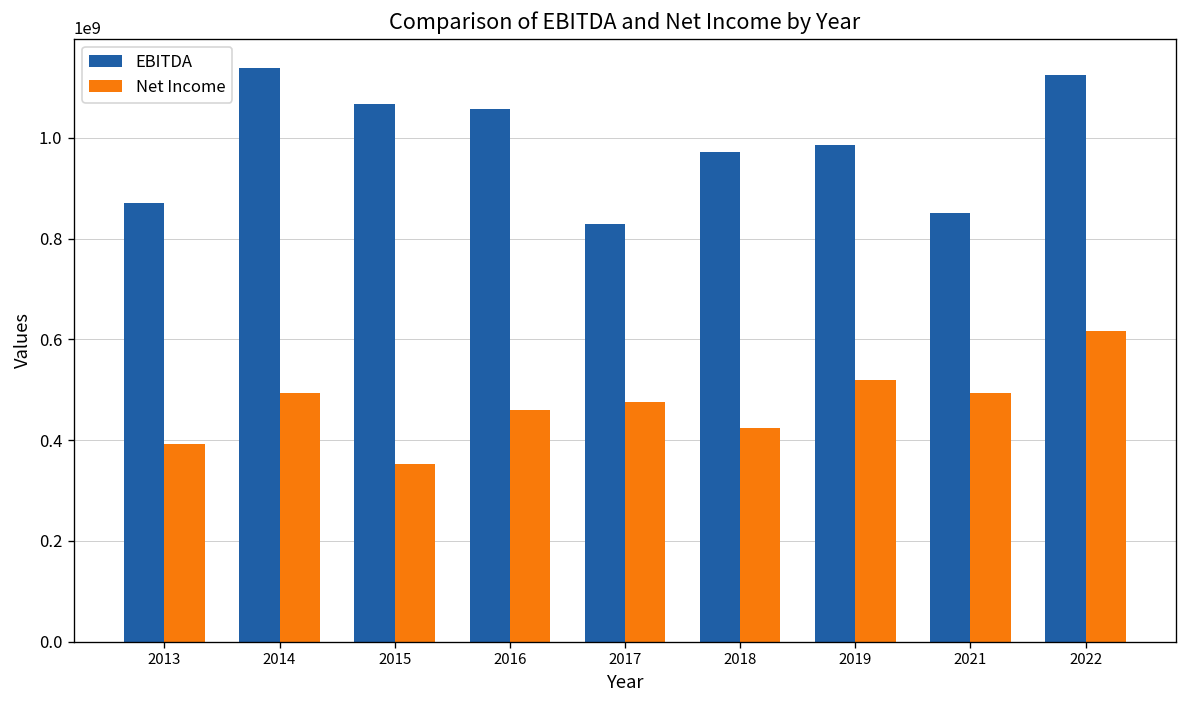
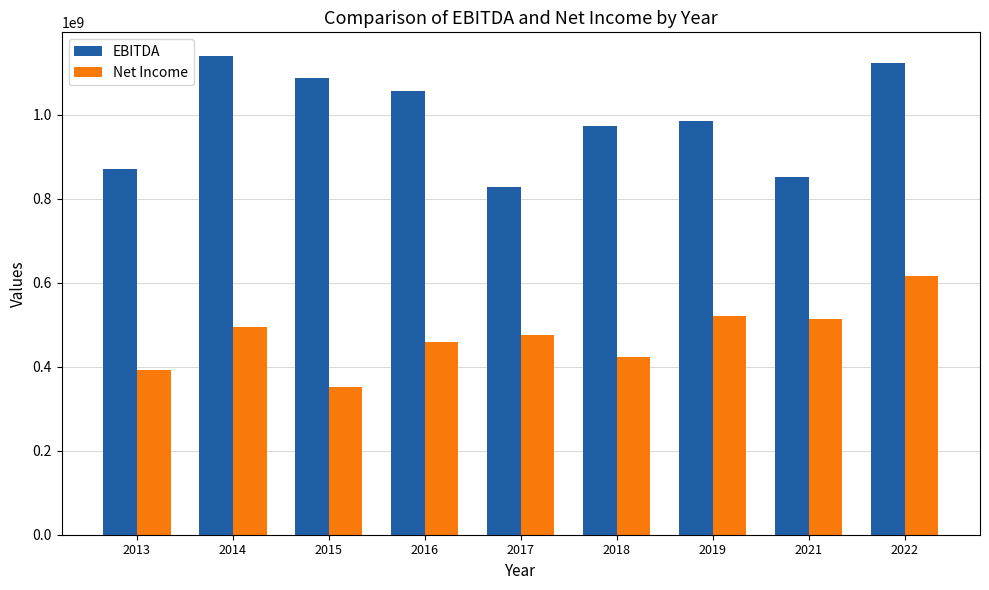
  {
    "EBITDA": {
      "2013": 870000000,
      "2014": 1140000000,
-     "2015": 1070000000,
+     "2015": 1090000000,
      "2016": 1060000000,
      "2017": 830000000,
      "2018": 970000000,
      "2019": 980000000,
      "2021": 850000000,
      "2022": 1120000000
    },
    "Net Income": {
      "2013": 390000000,
      "2014": 490000000,
      "2015": 350000000,
      "2016": 460000000,
      "2017": 480000000,
      "2018": 420000000,
      "2019": 520000000,
-     "2021": 490000000,
+     "2021": 510000000,
      "2022": 620000000
    }
  }
